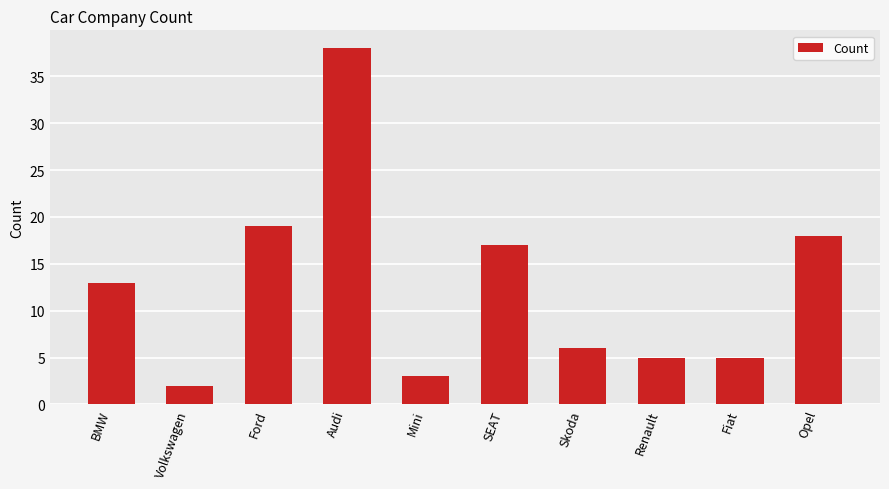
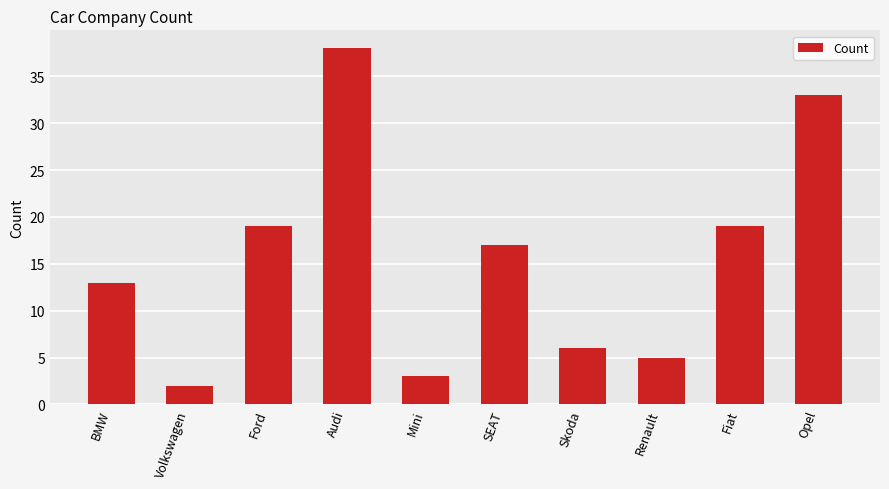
  {
    "BMW": 13,
    "Volkswagen": 2,
    "Ford": 19,
    "Audi": 38,
    "Mini": 3,
    "SEAT": 17,
    "Skoda": 6,
    "Renault": 5,
-   "Fiat": 5,
-   "Opel": 18
+   "Fiat": 19,
+   "Opel": 33
  }
